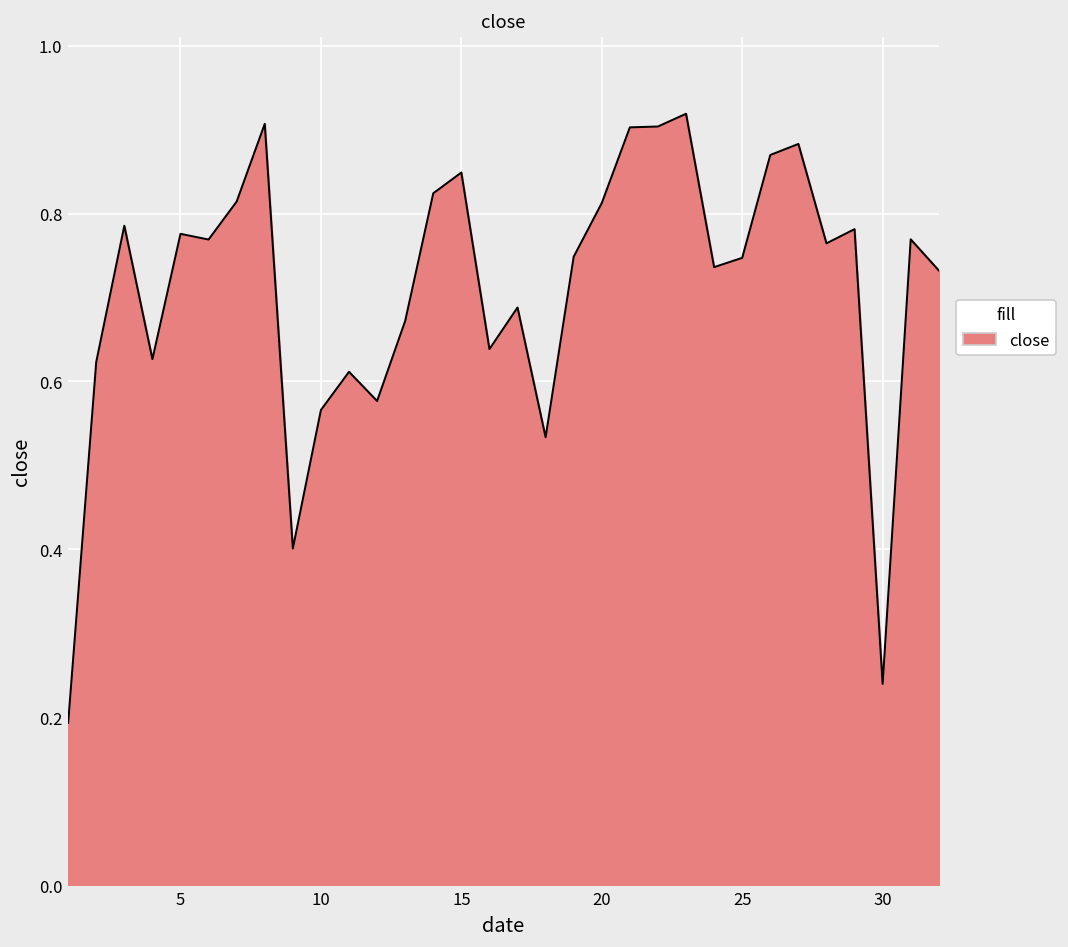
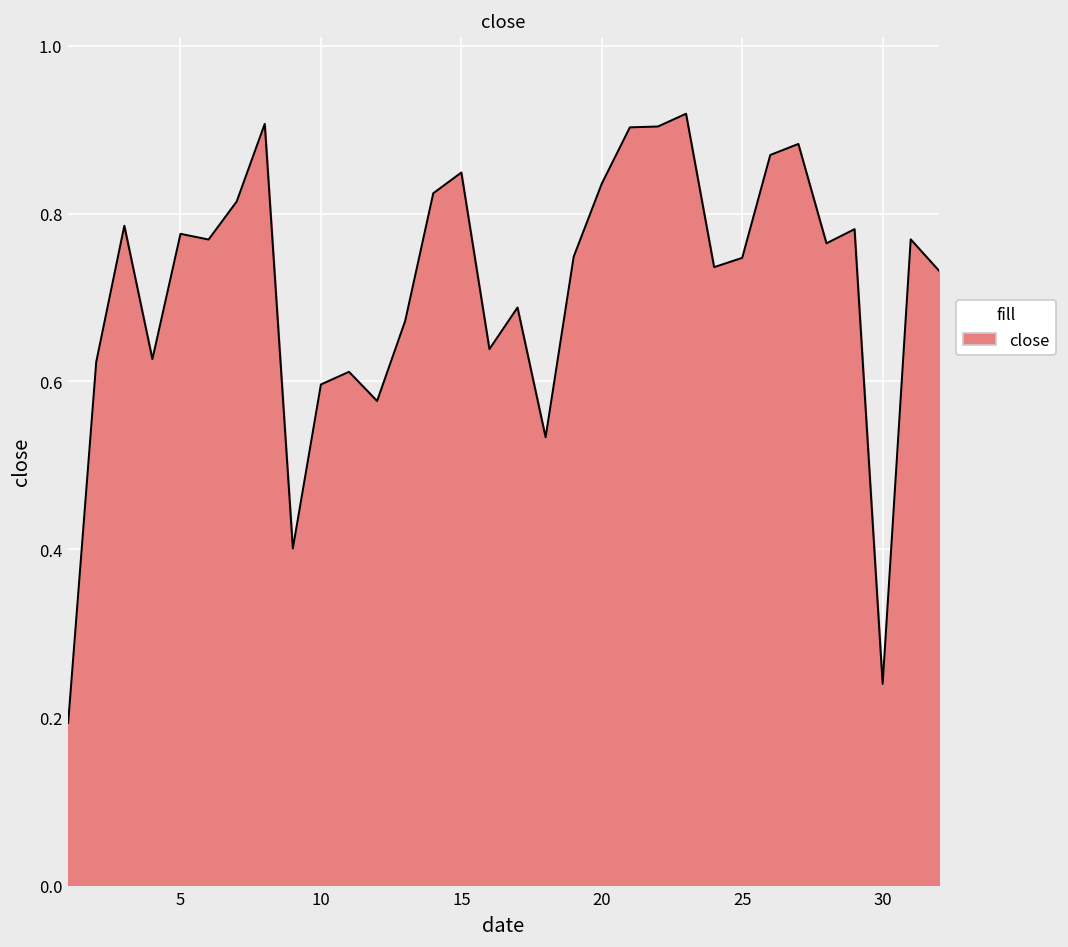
  {
    "5": 0.78,
-   "10": 0.57,
+   "10": 0.60,
    "15": 0.85,
-   "20": 0.81,
+   "20": 0.84,
    "25": 0.75,
    "30": 0.24
  }
